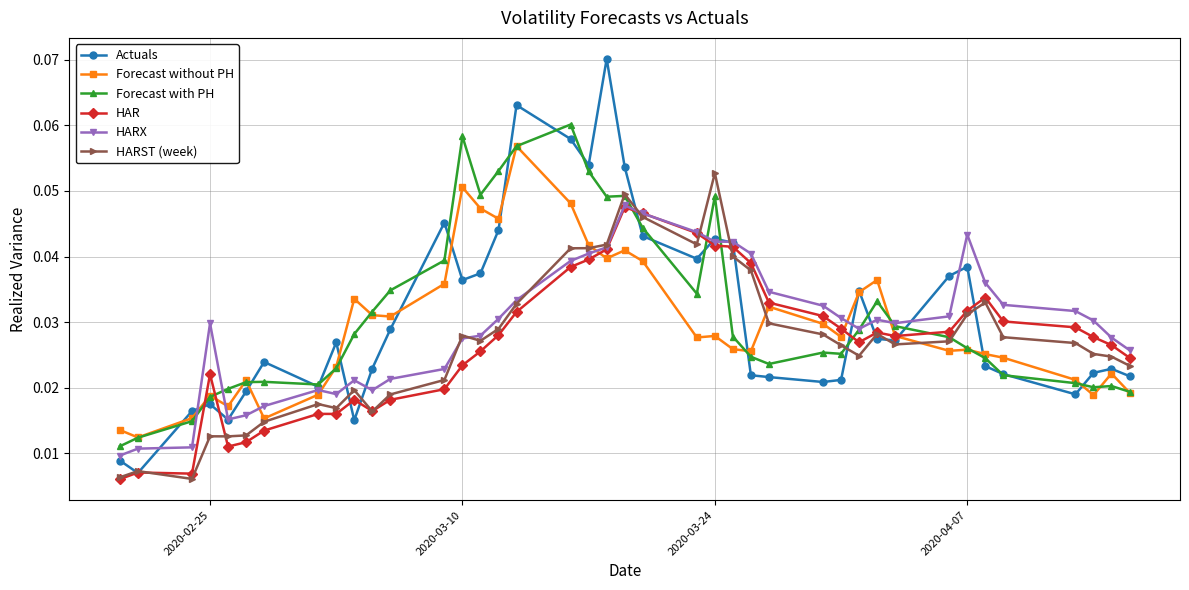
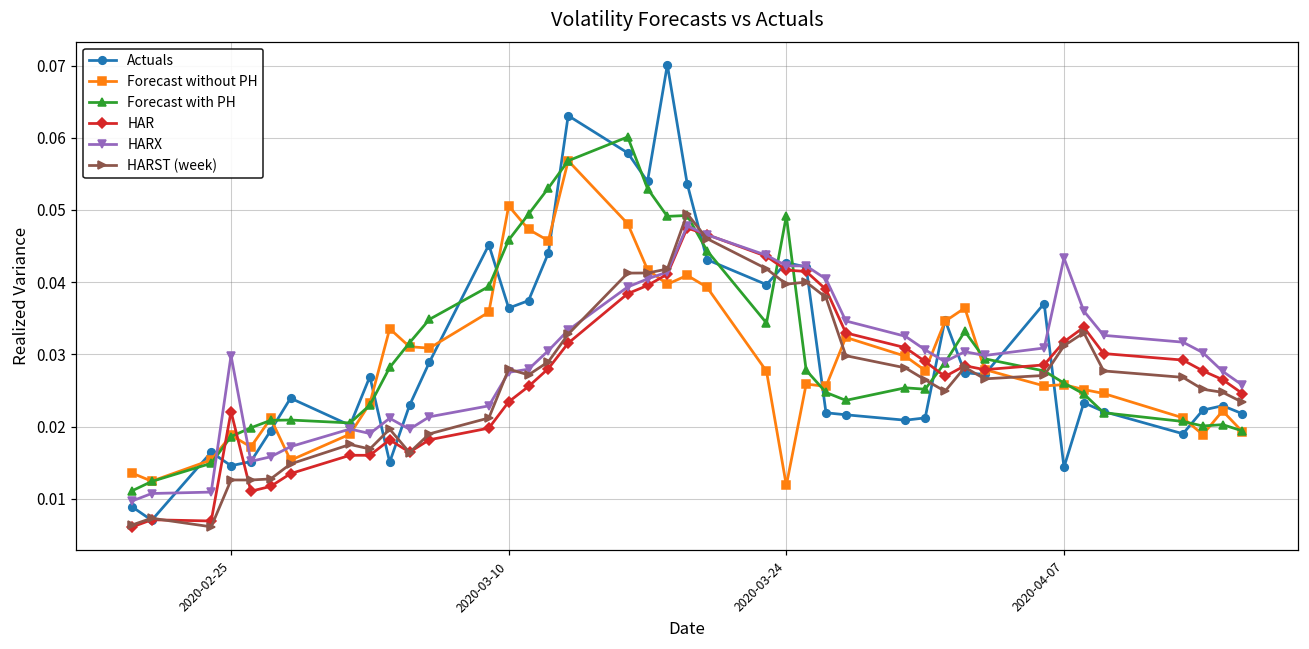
  {
    "Actuals": {
-     "2020-02-25": 0.018,
+     "2020-02-25": 0.015,
      "2020-03-10": 0.036,
      "2020-03-24": 0.043,
-     "2020-04-07": 0.038
+     "2020-04-07": 0.014
    },
    "Forecast without PH": {
      "2020-03-10": 0.051,
-     "2020-03-24": 0.028
+     "2020-03-24": 0.012
    },
    "Forecast with PH": {
-     "2020-03-10": 0.058,
+     "2020-03-10": 0.046,
      "2020-03-24": 0.049
    },
    "HAR": {
      "2020-02-25": 0.022,
      "2020-03-10": 0.023,
      "2020-03-24": 0.042,
      "2020-04-07": 0.032
    },
    "HARX": {
      "2020-02-25": 0.030,
      "2020-03-10": 0.028,
      "2020-03-24": 0.042,
      "2020-04-07": 0.043
    },
    "HARST (week)": {
      "2020-02-25": 0.013,
      "2020-03-10": 0.028,
-     "2020-03-24": 0.053,
+     "2020-03-24": 0.040,
      "2020-04-07": 0.031
    }
  }
